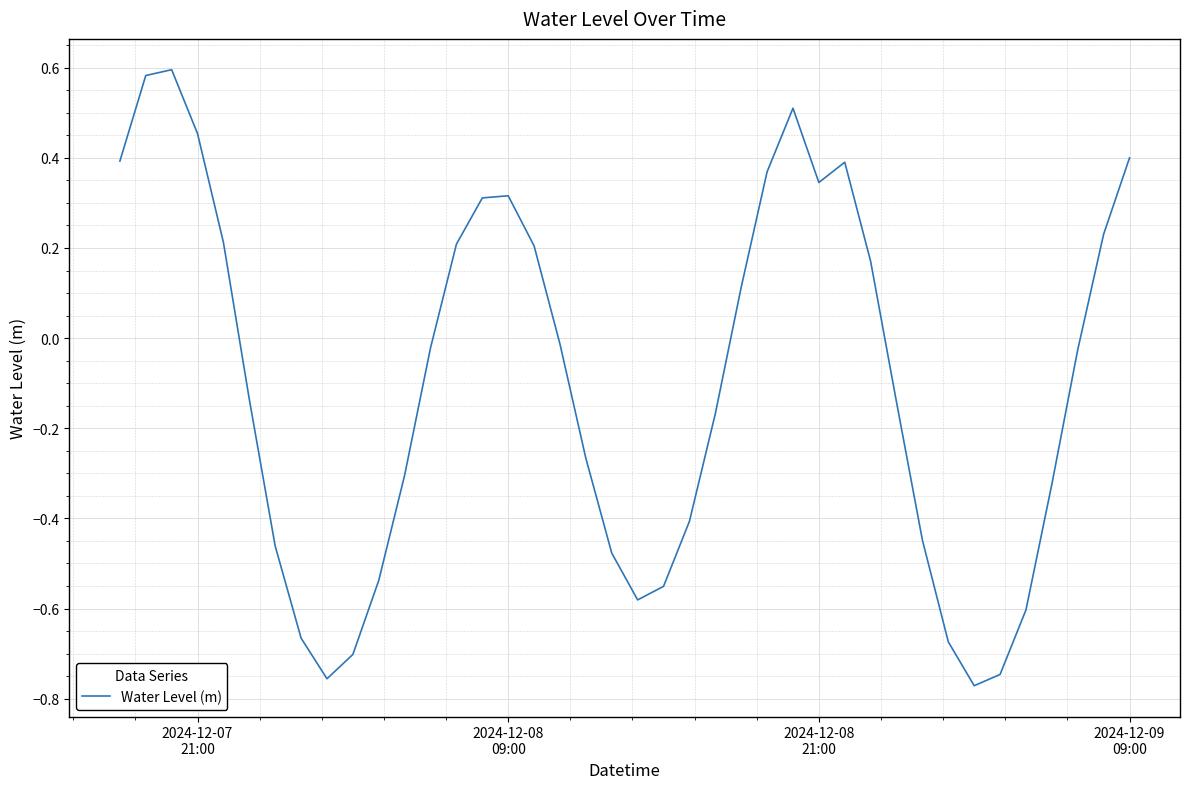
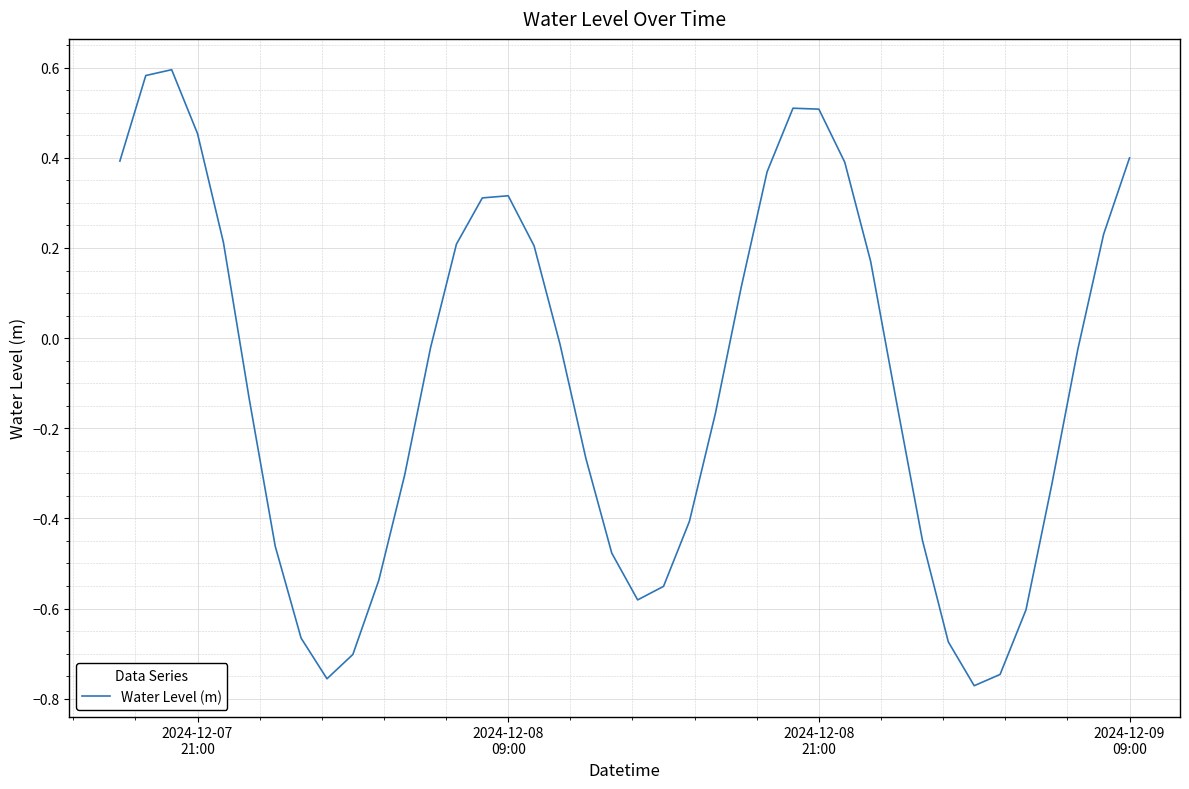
  {
    "2024-12-07 21:00": 0.45,
    "2024-12-08 09:00": 0.32,
-   "2024-12-08 21:00": 0.35,
+   "2024-12-08 21:00": 0.51,
    "2024-12-09 09:00": 0.40
  }
